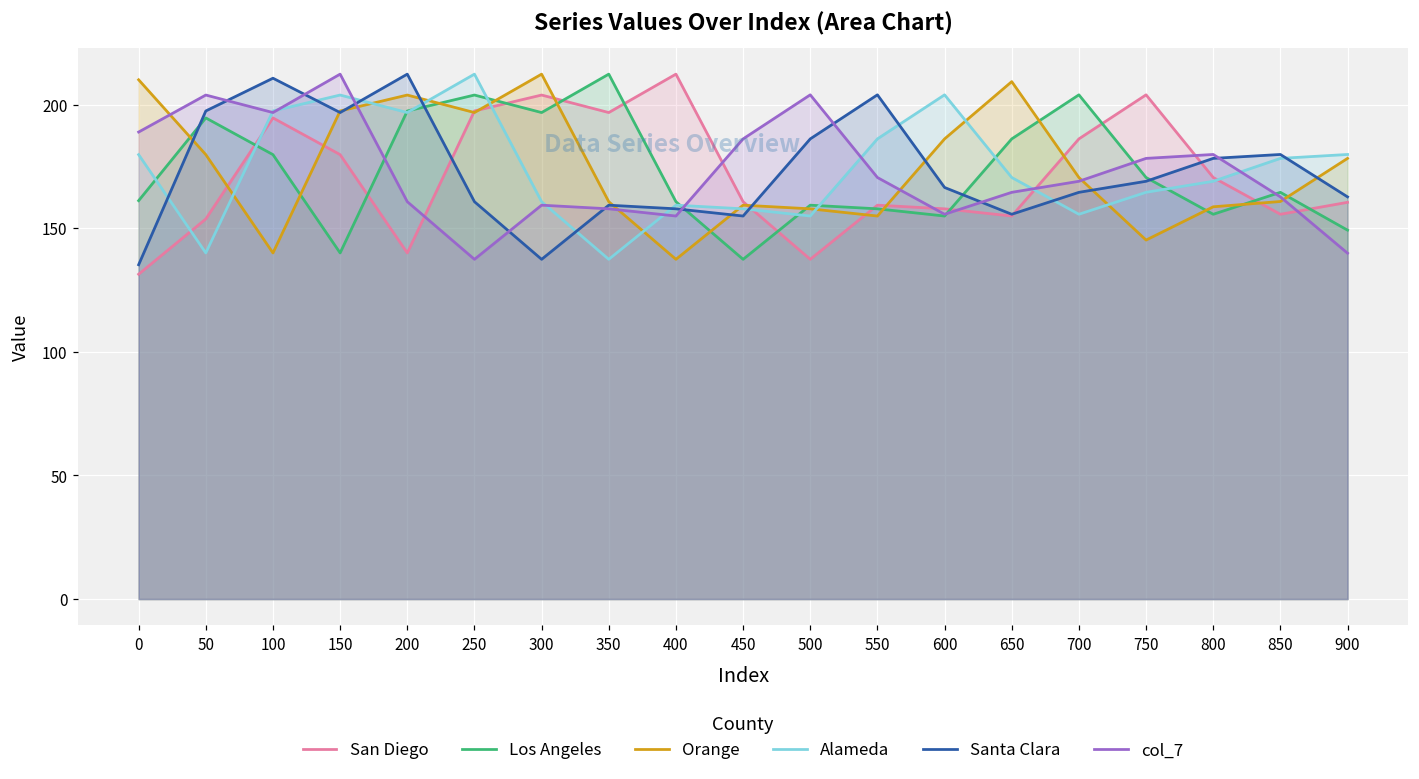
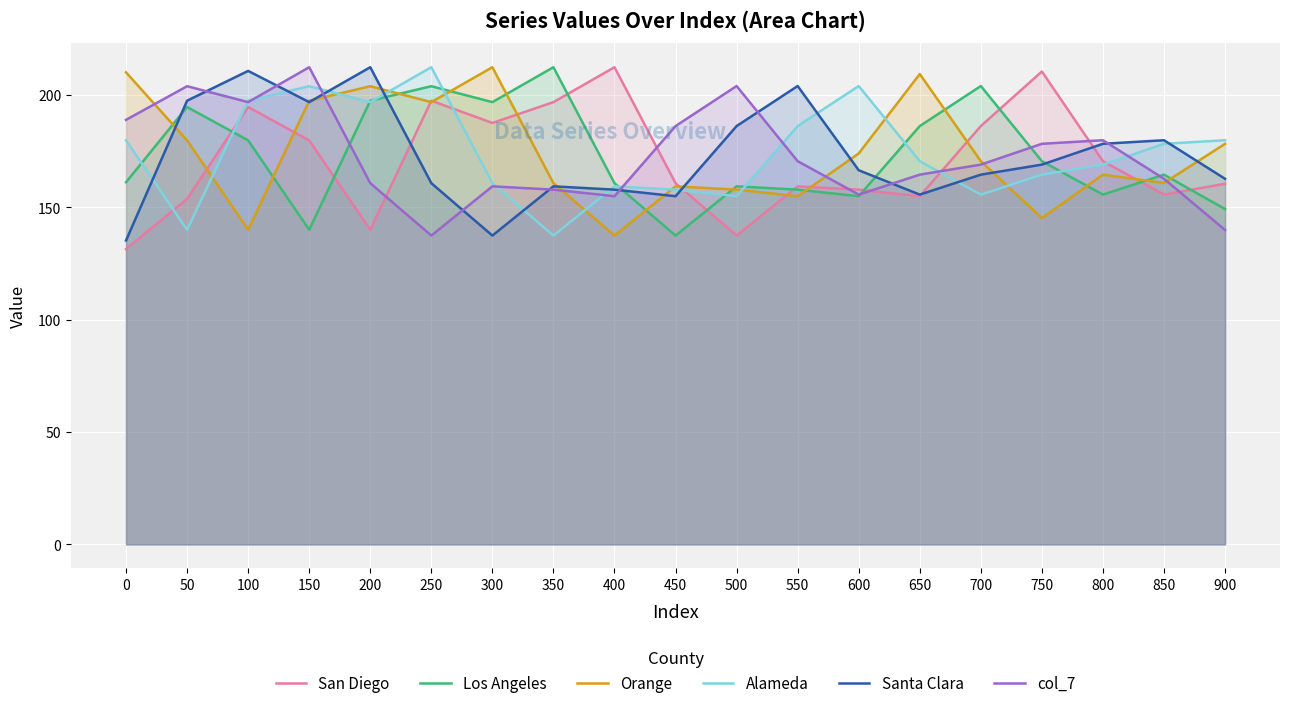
  {
    "San Diego": {
      "0": 131,
      "50": 154,
      "100": 195,
      "150": 180,
      "200": 140,
-     "300": 204,
+     "300": 188,
      "350": 197,
      "400": 212,
      "450": 161,
      "500": 137,
      "550": 159,
      "600": 158,
      "700": 186,
-     "750": 204,
+     "750": 210,
      "800": 171,
      "850": 156,
      "900": 160
    },
    "Los Angeles": {
      "0": 161,
      "50": 195,
      "100": 180,
      "150": 140,
      "250": 204,
      "300": 197,
      "350": 212,
      "400": 161,
      "450": 137,
      "500": 159,
      "550": 158,
      "650": 186,
      "700": 204,
      "750": 171,
      "800": 156,
      "850": 165,
      "900": 149
    },
    "Orange": {
      "0": 210,
      "50": 180,
      "100": 140,
      "200": 204,
      "300": 212,
      "350": 161,
      "400": 137,
      "450": 159,
      "500": 158,
      "550": 155,
-     "600": 186,
+     "600": 174,
      "650": 209,
      "700": 171,
      "750": 145,
-     "800": 159,
+     "800": 165,
      "850": 161,
      "900": 178
    },
    "Alameda": {
      "0": 180,
      "50": 140,
      "150": 204,
      "250": 212,
      "300": 161,
      "350": 137,
      "400": 159,
      "450": 158,
      "500": 155,
      "550": 186,
      "600": 204,
      "650": 171,
      "700": 156,
      "750": 165,
      "800": 169,
      "850": 178,
      "900": 180
    },
    "Santa Clara": {
      "0": 135,
      "50": 197,
      "100": 211,
      "200": 212,
      "250": 161,
      "300": 137,
      "350": 159,
      "400": 158,
      "450": 155,
      "500": 186,
      "550": 204,
      "600": 166,
      "700": 165,
      "750": 169,
      "800": 178,
      "850": 180,
      "900": 163
    },
    "col_7": {
      "0": 189,
      "50": 204,
      "150": 212,
      "200": 161,
      "250": 137,
      "300": 159,
      "350": 158,
      "400": 155,
      "450": 186,
      "500": 204,
      "550": 171,
      "650": 165,
      "700": 169,
      "750": 178,
      "800": 180,
      "850": 163,
      "900": 140
    }
  }
